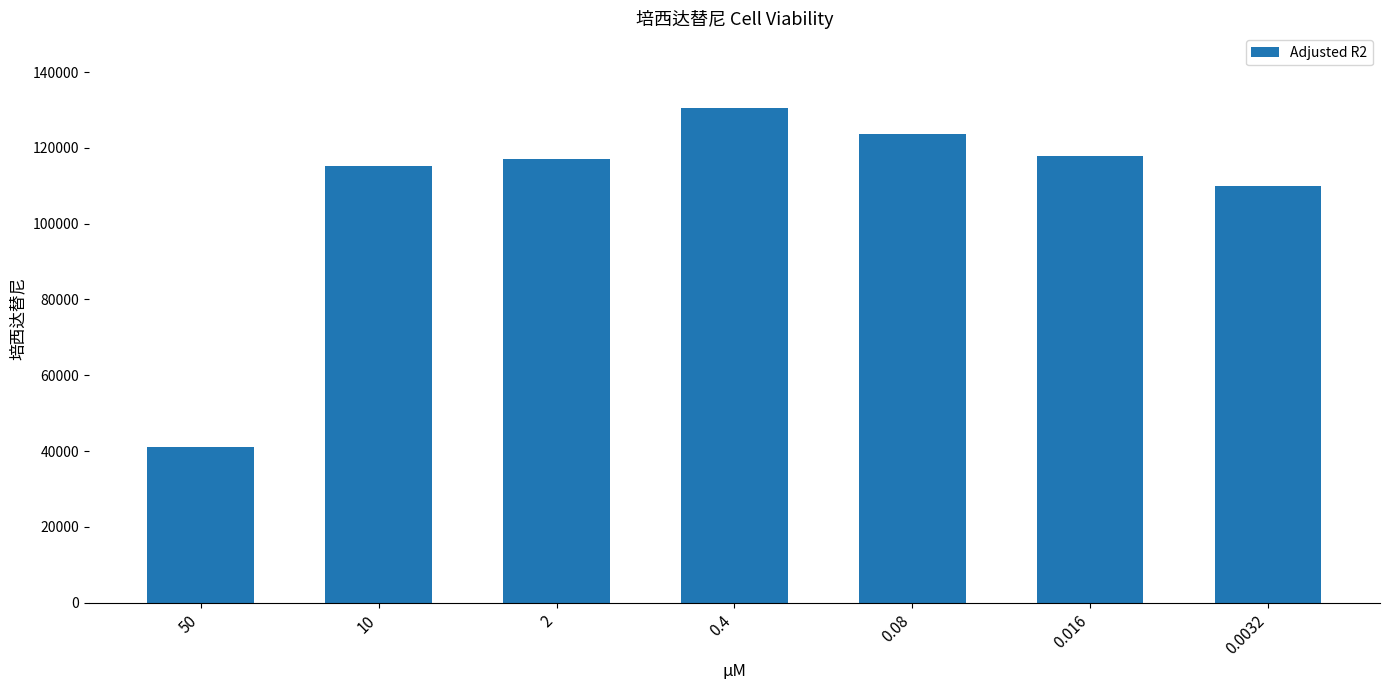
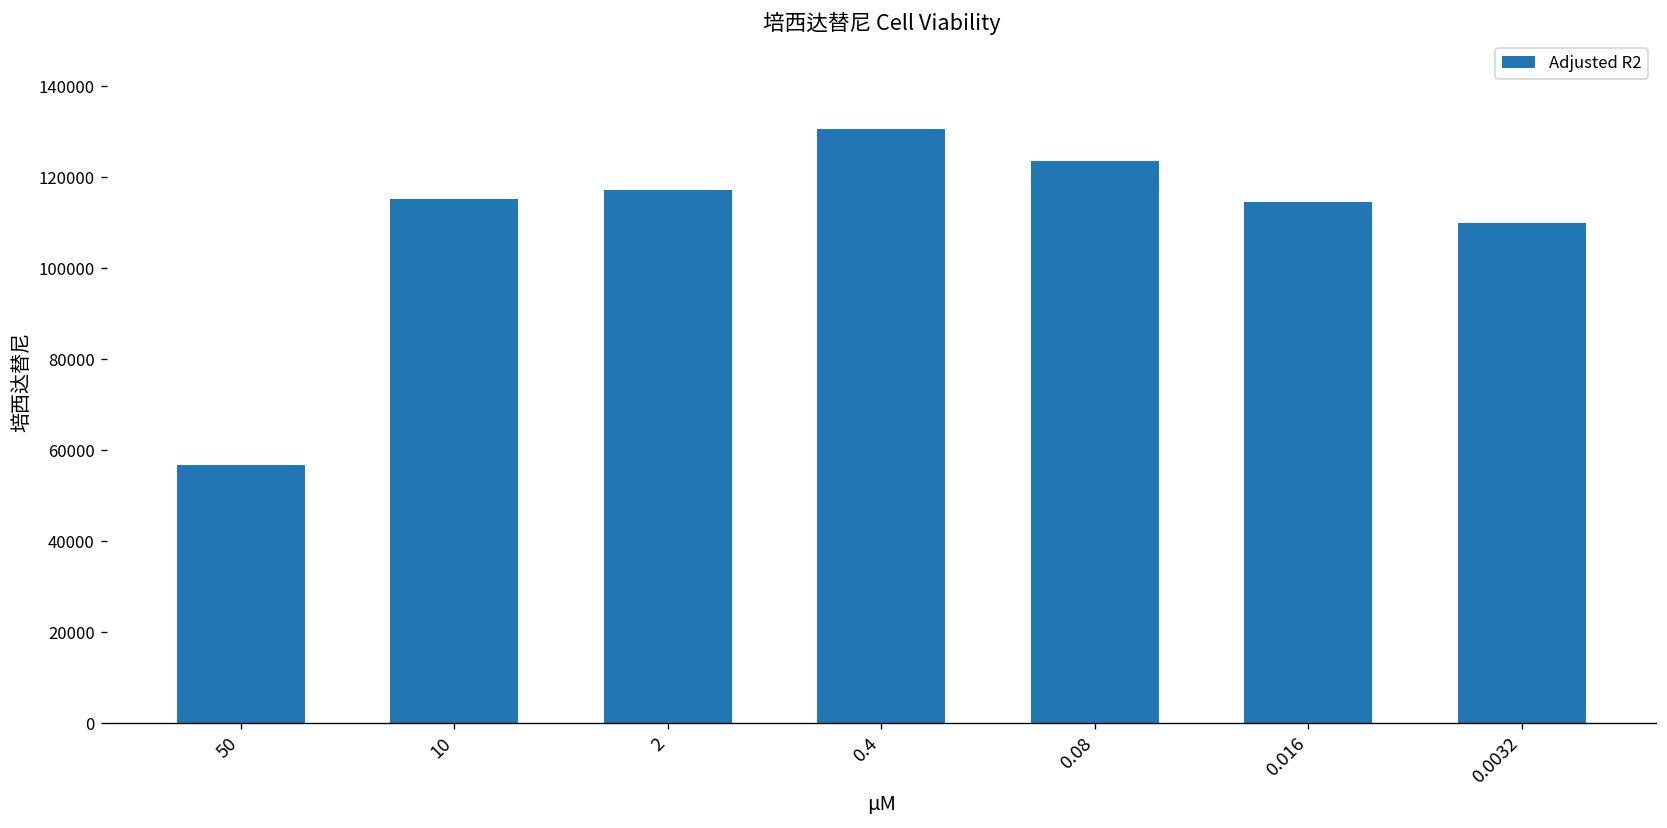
  {
-   "50": 41000,
+   "50": 57000,
    "10": 115000,
    "2": 117000,
    "0.4": 131000,
    "0.08": 124000,
-   "0.016": 118000,
+   "0.016": 115000,
    "0.0032": 110000
  }
